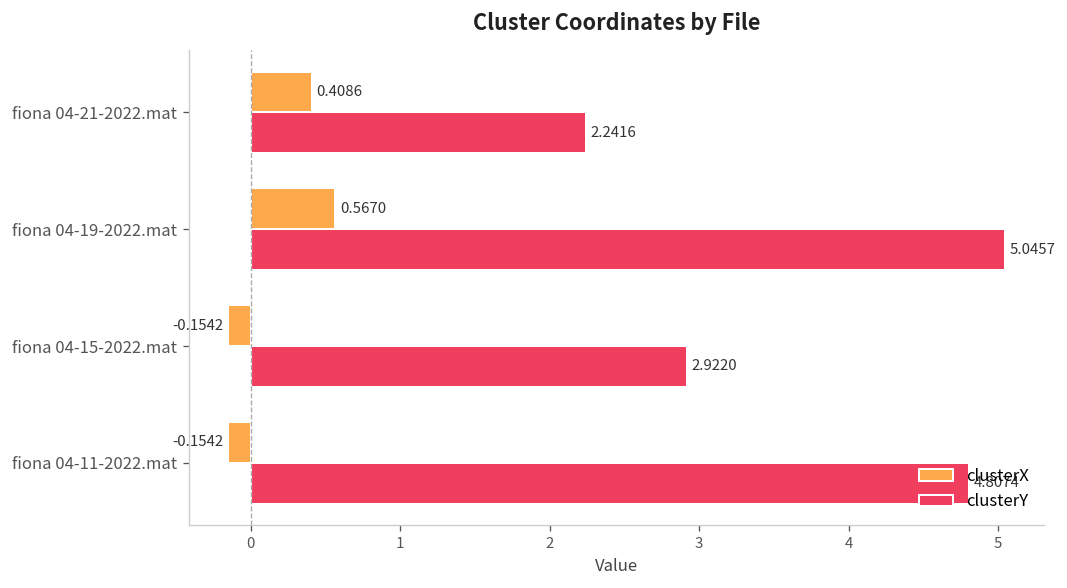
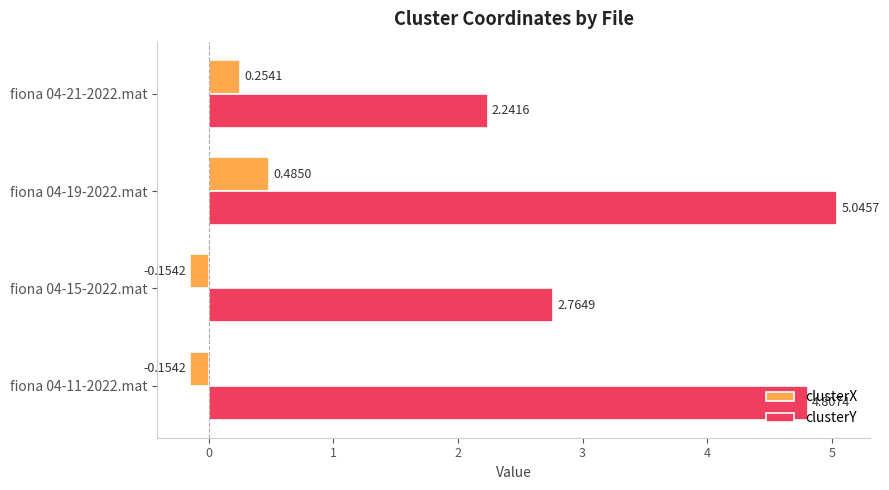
  {
    "clusterX": {
-     "fiona 04-21-2022.mat": 0.4086,
-     "fiona 04-19-2022.mat": 0.5670,
+     "fiona 04-21-2022.mat": 0.2541,
+     "fiona 04-19-2022.mat": 0.4850,
      "fiona 04-15-2022.mat": -0.1542,
      "fiona 04-11-2022.mat": -0.1542
    },
    "clusterY": {
      "fiona 04-21-2022.mat": 2.2416,
      "fiona 04-19-2022.mat": 5.0457,
-     "fiona 04-15-2022.mat": 2.9220,
+     "fiona 04-15-2022.mat": 2.7649,
      "fiona 04-11-2022.mat": 4.8074
    }
  }
